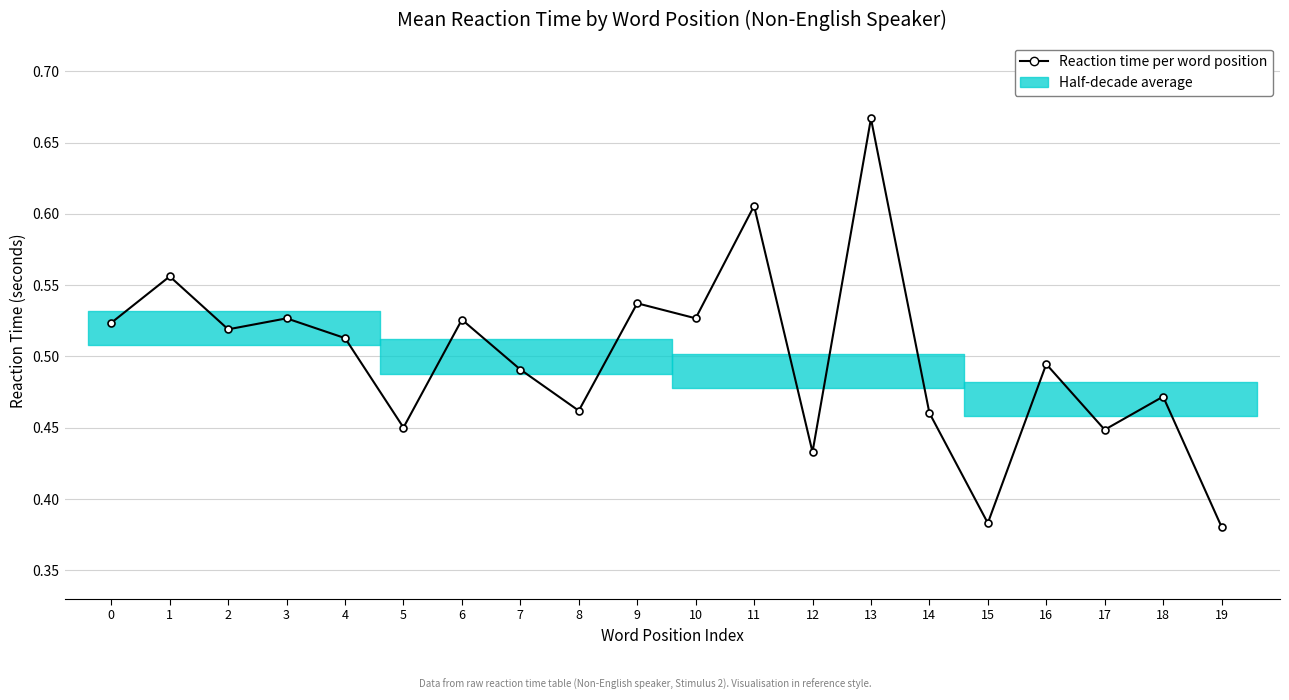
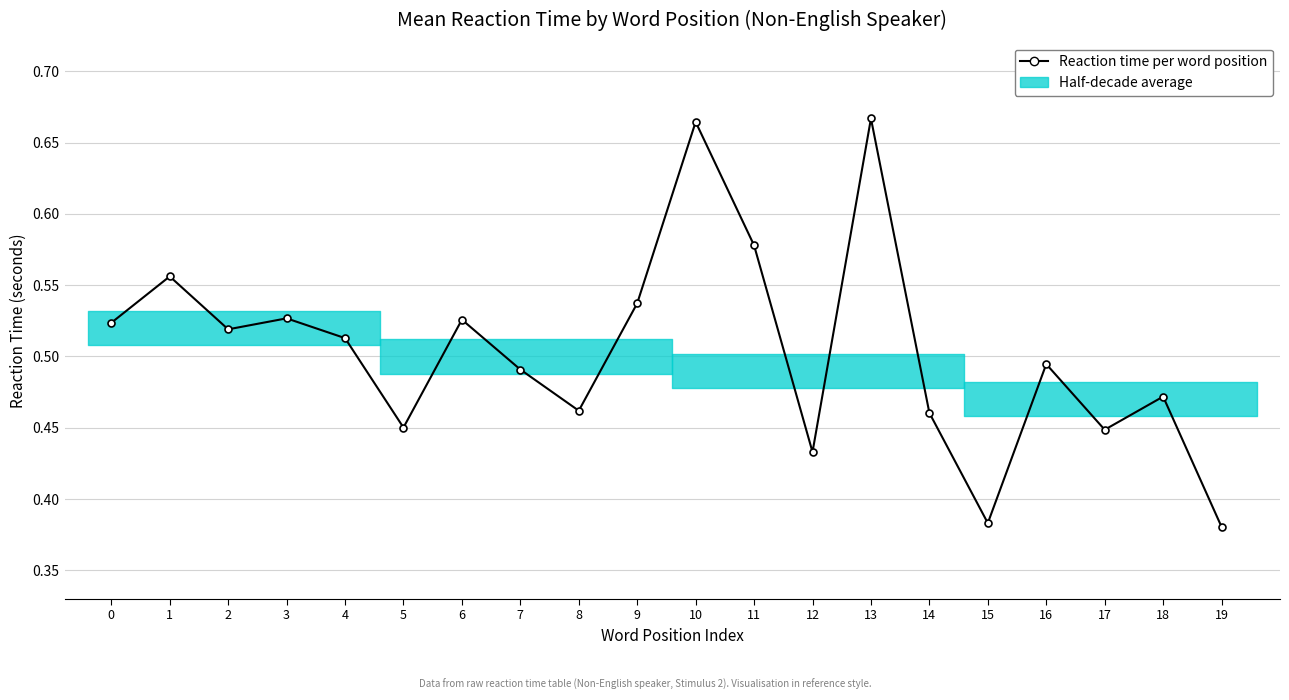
  {
    "Reaction time per word position": {
      "0": 0.524,
      "1": 0.556,
      "2": 0.519,
      "3": 0.527,
      "4": 0.513,
      "5": 0.450,
      "6": 0.526,
      "7": 0.491,
      "8": 0.462,
      "9": 0.537,
-     "10": 0.527,
-     "11": 0.606,
+     "10": 0.664,
+     "11": 0.578,
      "12": 0.433,
      "13": 0.667,
      "14": 0.460,
      "15": 0.383,
      "16": 0.495,
      "17": 0.449,
      "18": 0.472,
      "19": 0.381
    }
  }
